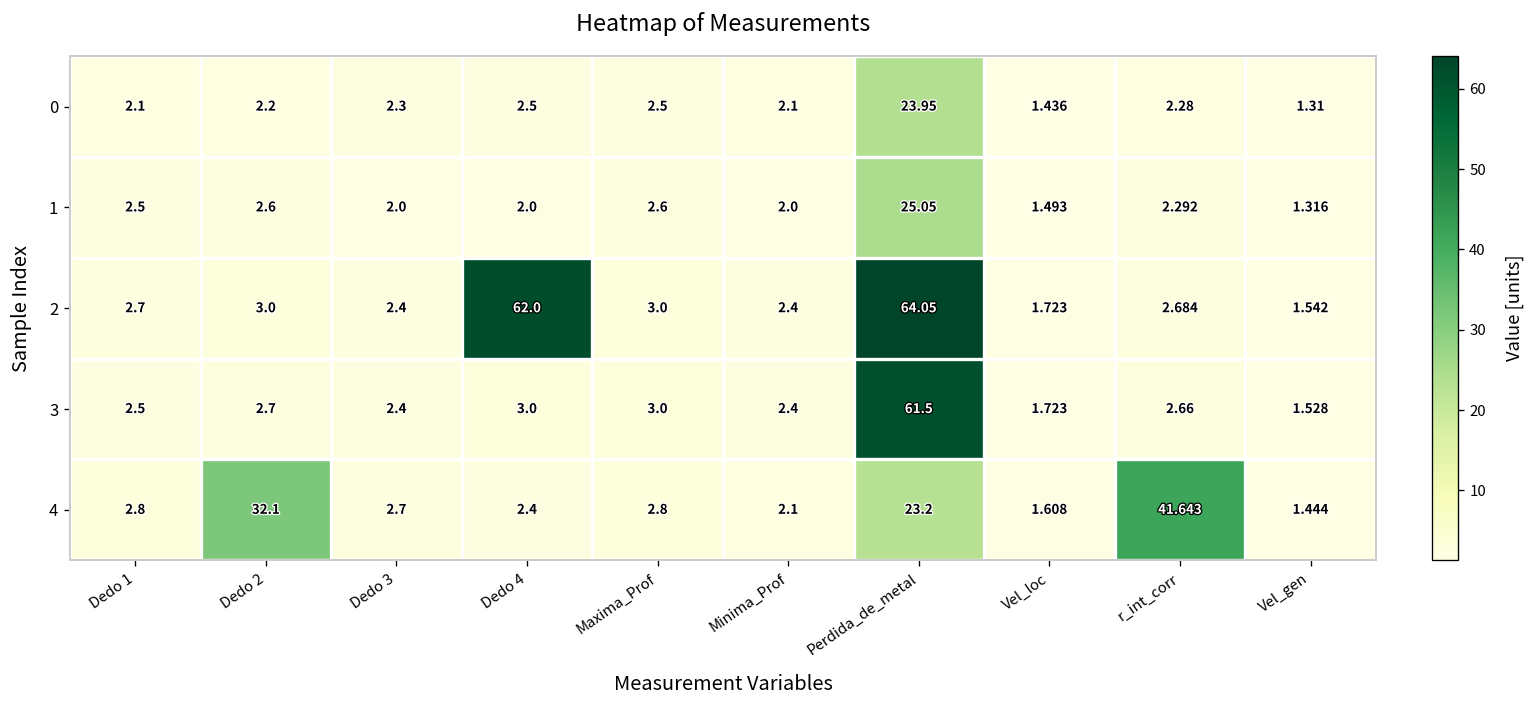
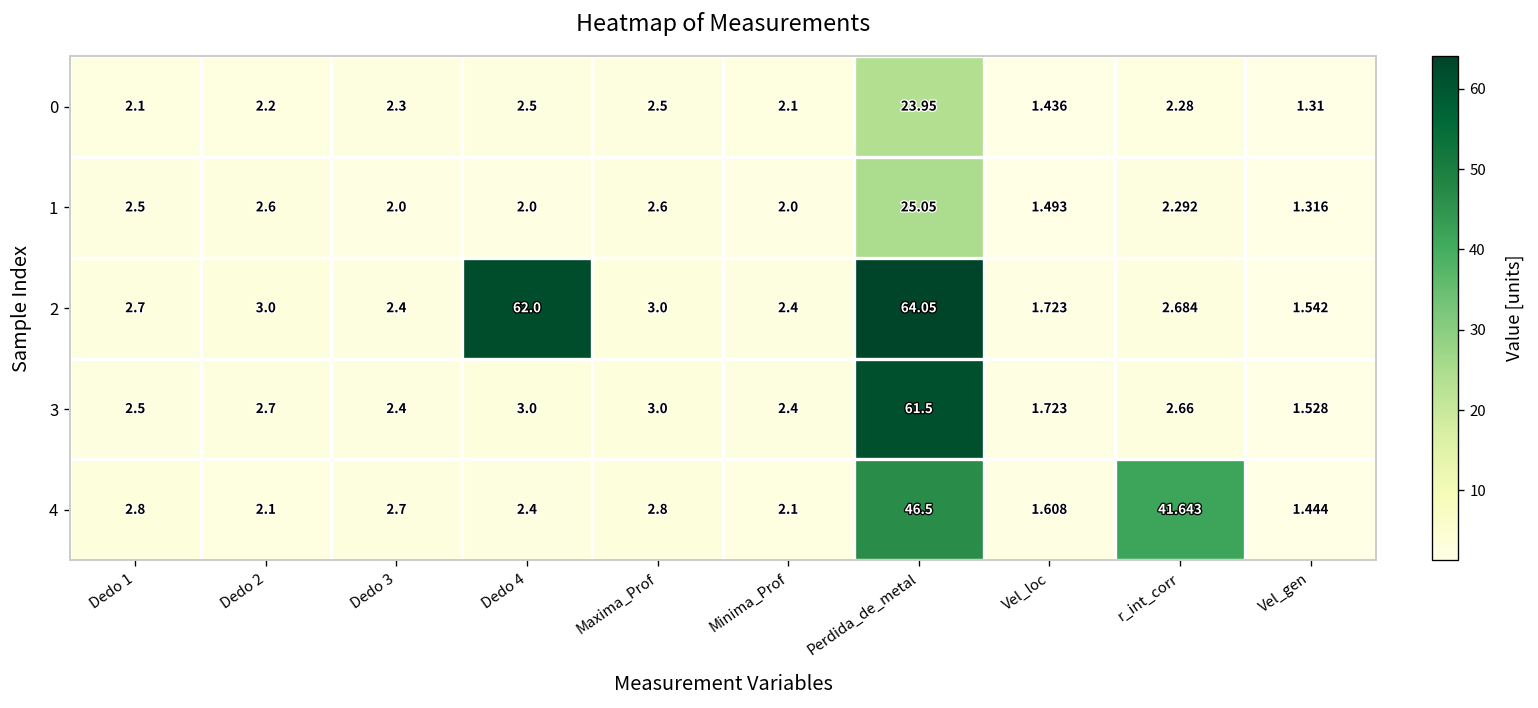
  {
    "0": {
      "Dedo 1": 2.1,
      "Dedo 2": 2.2,
      "Dedo 3": 2.3,
      "Dedo 4": 2.5,
      "Maxima_Prof": 2.5,
      "Minima_Prof": 2.1,
      "Perdida_de_metal": 23.95,
      "Vel_loc": 1.436,
      "r_int_corr": 2.28,
      "Vel_gen": 1.31
    },
    "1": {
      "Dedo 1": 2.5,
      "Dedo 2": 2.6,
      "Dedo 3": 2.0,
      "Dedo 4": 2.0,
      "Maxima_Prof": 2.6,
      "Minima_Prof": 2.0,
      "Perdida_de_metal": 25.05,
      "Vel_loc": 1.493,
      "r_int_corr": 2.292,
      "Vel_gen": 1.316
    },
    "2": {
      "Dedo 1": 2.7,
      "Dedo 2": 3.0,
      "Dedo 3": 2.4,
      "Dedo 4": 62.0,
      "Maxima_Prof": 3.0,
      "Minima_Prof": 2.4,
      "Perdida_de_metal": 64.05,
      "Vel_loc": 1.723,
      "r_int_corr": 2.684,
      "Vel_gen": 1.542
    },
    "3": {
      "Dedo 1": 2.5,
      "Dedo 2": 2.7,
      "Dedo 3": 2.4,
      "Dedo 4": 3.0,
      "Maxima_Prof": 3.0,
      "Minima_Prof": 2.4,
      "Perdida_de_metal": 61.5,
      "Vel_loc": 1.723,
      "r_int_corr": 2.66,
      "Vel_gen": 1.528
    },
    "4": {
      "Dedo 1": 2.8,
-     "Dedo 2": 32.1,
+     "Dedo 2": 2.1,
      "Dedo 3": 2.7,
      "Dedo 4": 2.4,
      "Maxima_Prof": 2.8,
      "Minima_Prof": 2.1,
-     "Perdida_de_metal": 23.2,
+     "Perdida_de_metal": 46.5,
      "Vel_loc": 1.608,
      "r_int_corr": 41.643,
      "Vel_gen": 1.444
    }
  }
